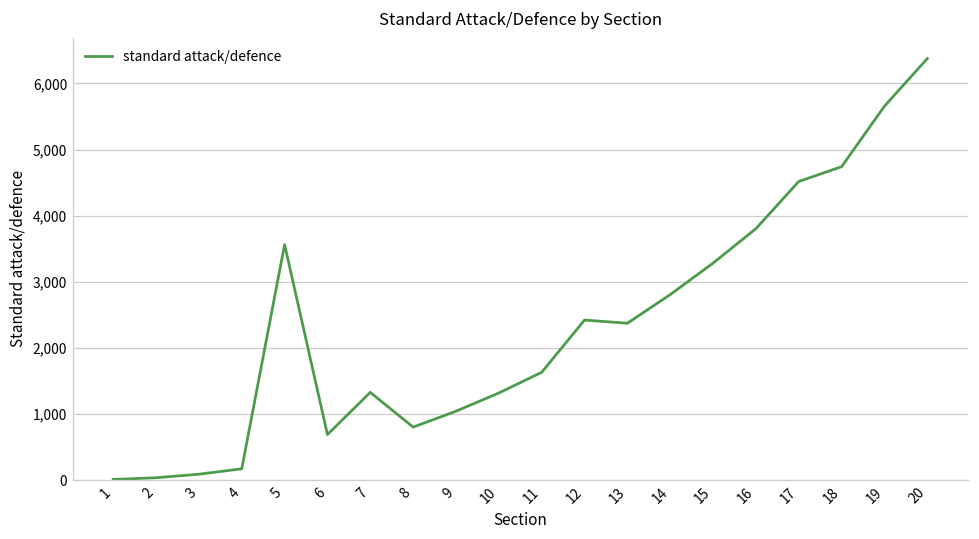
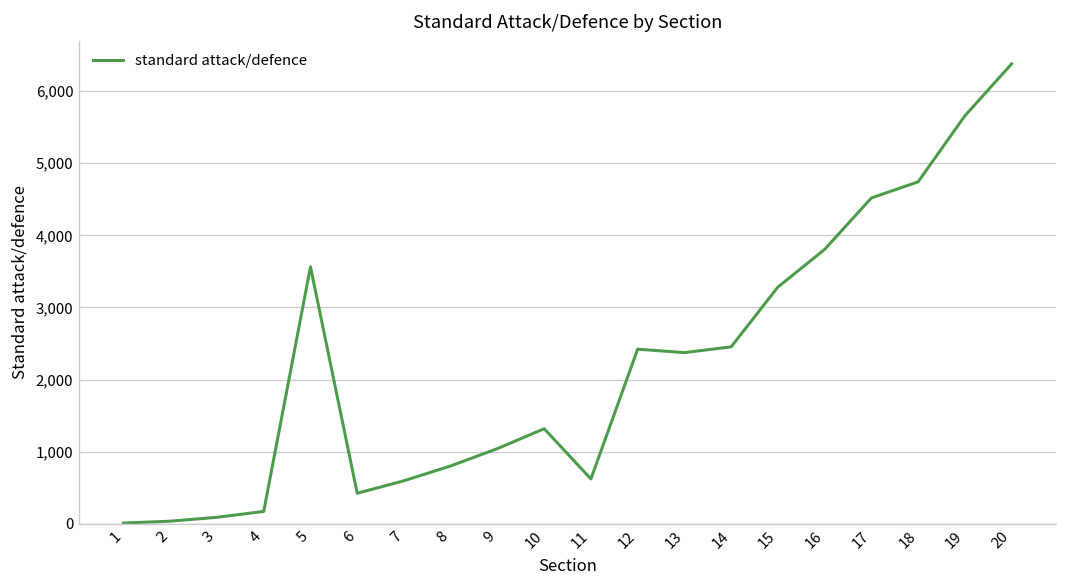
  {
    "1": "0",
    "2": "0",
    "3": "100",
    "4": "200",
    "5": "3,600",
-   "6": "700",
-   "7": "1,300",
+   "6": "400",
+   "7": "600",
    "8": "800",
    "9": "1,000",
    "10": "1,300",
-   "11": "1,600",
+   "11": "600",
    "12": "2,400",
    "13": "2,400",
-   "14": "2,800",
+   "14": "2,500",
    "15": "3,300",
    "16": "3,800",
    "17": "4,500",
    "18": "4,700",
    "19": "5,700",
    "20": "6,400"
  }
